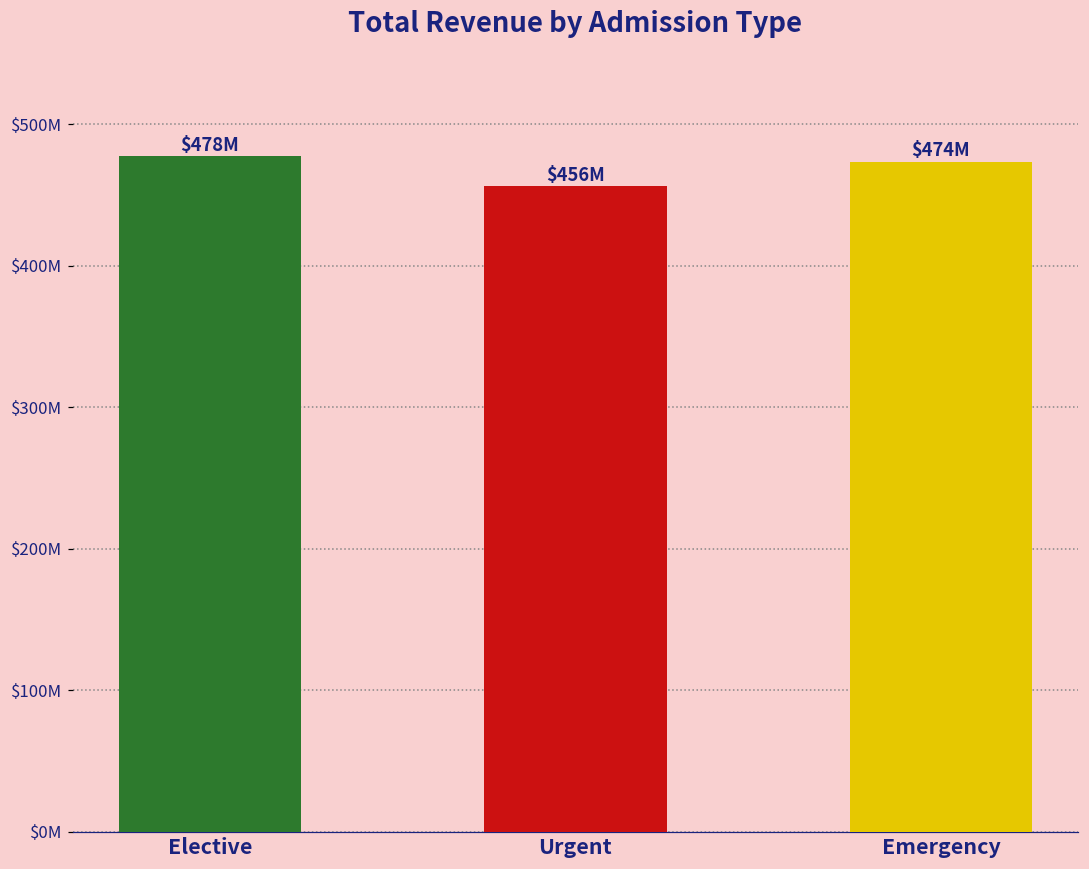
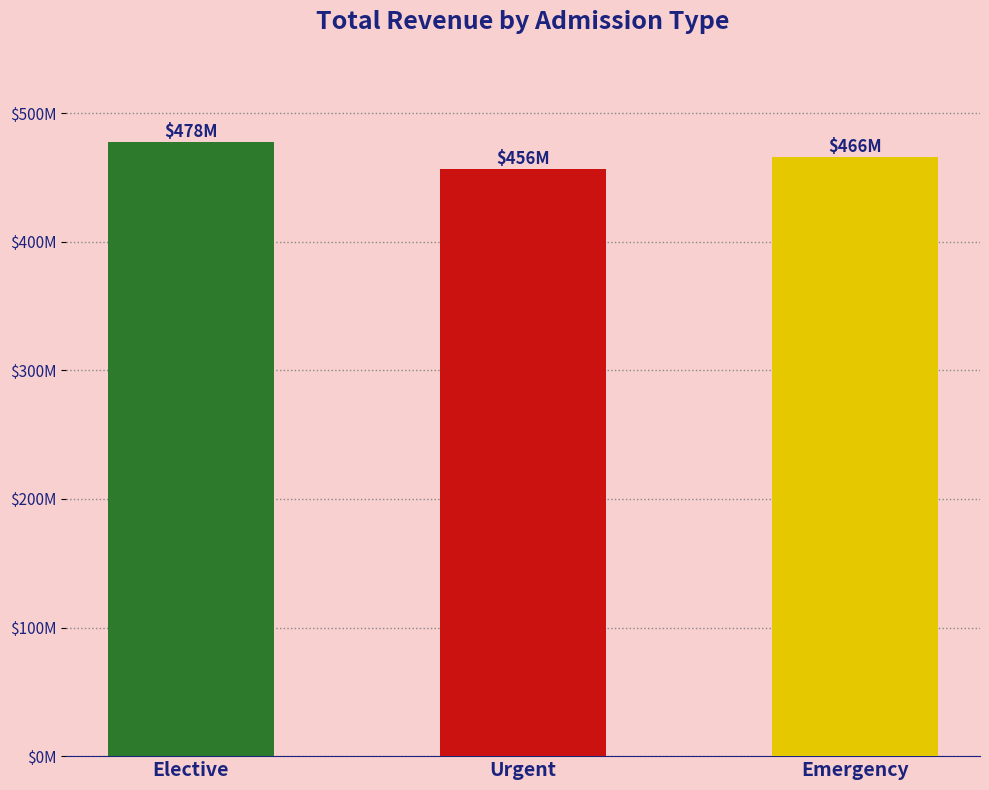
  {
    "Elective": "$478M",
    "Urgent": "$456M",
-   "Emergency": "$474M"
+   "Emergency": "$466M"
  }
